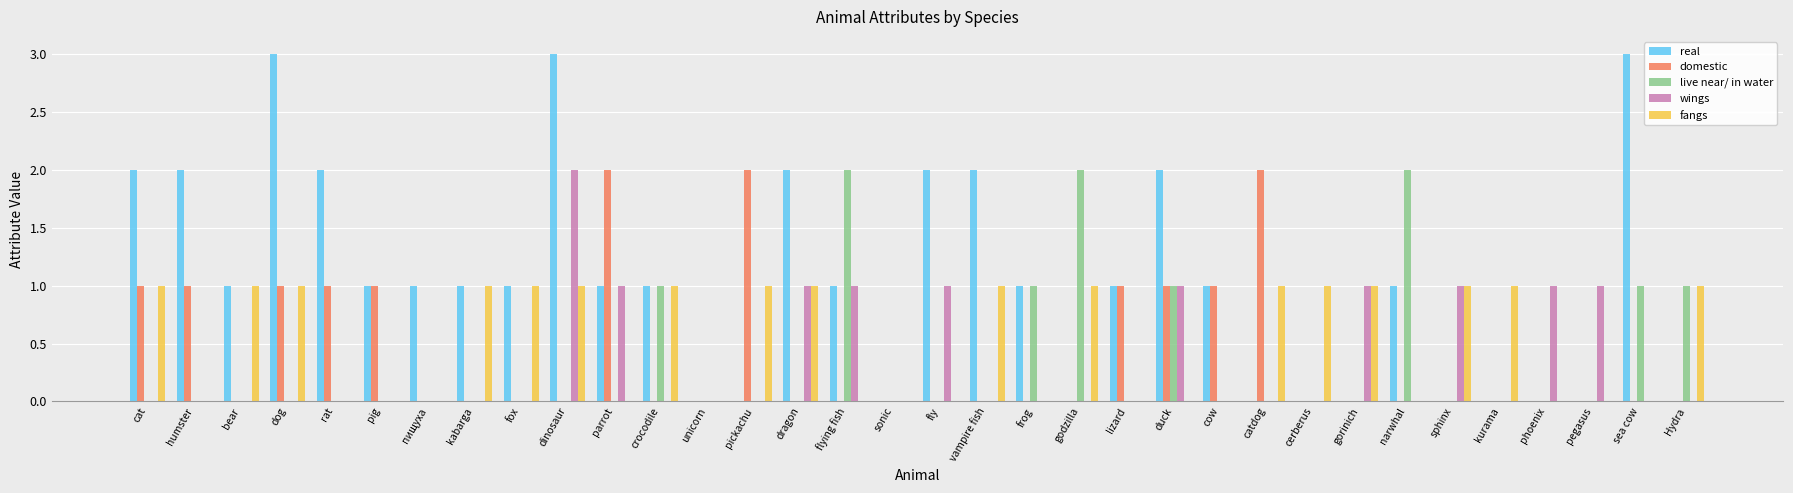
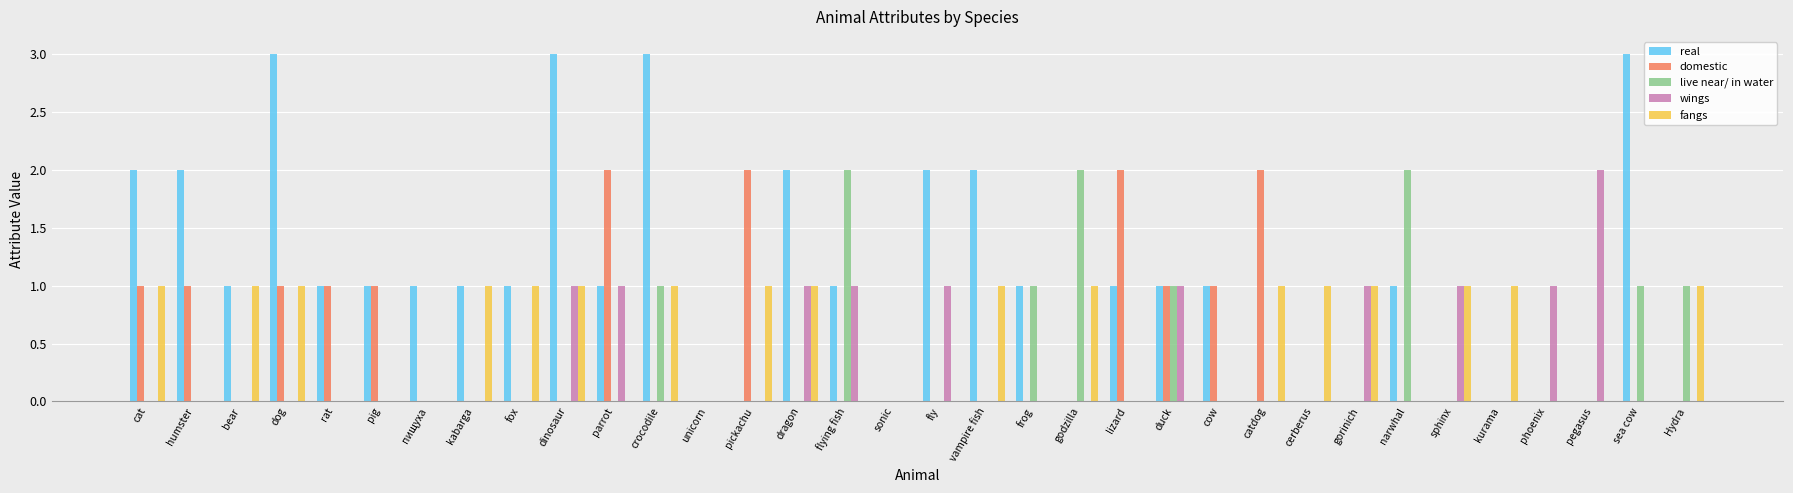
  {
    "real": {
      "cat": 2,
      "humster": 2,
      "bear": 1,
      "dog": 3,
-     "rat": 2,
+     "rat": 1,
      "pig": 1,
      "пищуха": 1,
      "kabarga": 1,
      "fox": 1,
      "dinosaur": 3,
      "parrot": 1,
-     "crocodile": 1,
+     "crocodile": 3,
      "unicorn": 0,
      "pickachu": 0,
      "dragon": 2,
      "flying fish": 1,
      "sonic": 0,
      "fly": 2,
      "vampire fish": 2,
      "frog": 1,
      "godzilla": 0,
      "lizard": 1,
-     "duck": 2,
+     "duck": 1,
      "cow": 1,
      "catdog": 0,
      "cerberus": 0,
      "gorinich": 0,
      "narwhal": 1,
      "sphinx": 0,
      "kurama": 0,
      "phoenix": 0,
      "pegasus": 0,
      "sea cow": 3,
      "Hydra": 0
    },
    "domestic": {
      "cat": 1,
      "humster": 1,
      "bear": 0,
      "dog": 1,
      "rat": 1,
      "pig": 1,
      "пищуха": 0,
      "kabarga": 0,
      "fox": 0,
      "dinosaur": 0,
      "parrot": 2,
      "crocodile": 0,
      "unicorn": 0,
      "pickachu": 2,
      "dragon": 0,
      "flying fish": 0,
      "sonic": 0,
      "fly": 0,
      "vampire fish": 0,
      "frog": 0,
      "godzilla": 0,
-     "lizard": 1,
+     "lizard": 2,
      "duck": 1,
      "cow": 1,
      "catdog": 2,
      "cerberus": 0,
      "gorinich": 0,
      "narwhal": 0,
      "sphinx": 0,
      "kurama": 0,
      "phoenix": 0,
      "pegasus": 0,
      "sea cow": 0,
      "Hydra": 0
    },
    "live near/ in water": {
      "cat": 0,
      "humster": 0,
      "bear": 0,
      "dog": 0,
      "rat": 0,
      "pig": 0,
      "пищуха": 0,
      "kabarga": 0,
      "fox": 0,
      "dinosaur": 0,
      "parrot": 0,
      "crocodile": 1,
      "unicorn": 0,
      "pickachu": 0,
      "dragon": 0,
      "flying fish": 2,
      "sonic": 0,
      "fly": 0,
      "vampire fish": 0,
      "frog": 1,
      "godzilla": 2,
      "lizard": 0,
      "duck": 1,
      "cow": 0,
      "catdog": 0,
      "cerberus": 0,
      "gorinich": 0,
      "narwhal": 2,
      "sphinx": 0,
      "kurama": 0,
      "phoenix": 0,
      "pegasus": 0,
      "sea cow": 1,
      "Hydra": 1
    },
    "wings": {
      "cat": 0,
      "humster": 0,
      "bear": 0,
      "dog": 0,
      "rat": 0,
      "pig": 0,
      "пищуха": 0,
      "kabarga": 0,
      "fox": 0,
-     "dinosaur": 2,
+     "dinosaur": 1,
      "parrot": 1,
      "crocodile": 0,
      "unicorn": 0,
      "pickachu": 0,
      "dragon": 1,
      "flying fish": 1,
      "sonic": 0,
      "fly": 1,
      "vampire fish": 0,
      "frog": 0,
      "godzilla": 0,
      "lizard": 0,
      "duck": 1,
      "cow": 0,
      "catdog": 0,
      "cerberus": 0,
      "gorinich": 1,
      "narwhal": 0,
      "sphinx": 1,
      "kurama": 0,
      "phoenix": 1,
-     "pegasus": 1,
+     "pegasus": 2,
      "sea cow": 0,
      "Hydra": 0
    },
    "fangs": {
      "cat": 1,
      "humster": 0,
      "bear": 1,
      "dog": 1,
      "rat": 0,
      "pig": 0,
      "пищуха": 0,
      "kabarga": 1,
      "fox": 1,
      "dinosaur": 1,
      "parrot": 0,
      "crocodile": 1,
      "unicorn": 0,
      "pickachu": 1,
      "dragon": 1,
      "flying fish": 0,
      "sonic": 0,
      "fly": 0,
      "vampire fish": 1,
      "frog": 0,
      "godzilla": 1,
      "lizard": 0,
      "duck": 0,
      "cow": 0,
      "catdog": 1,
      "cerberus": 1,
      "gorinich": 1,
      "narwhal": 0,
      "sphinx": 1,
      "kurama": 1,
      "phoenix": 0,
      "pegasus": 0,
      "sea cow": 0,
      "Hydra": 1
    }
  }
